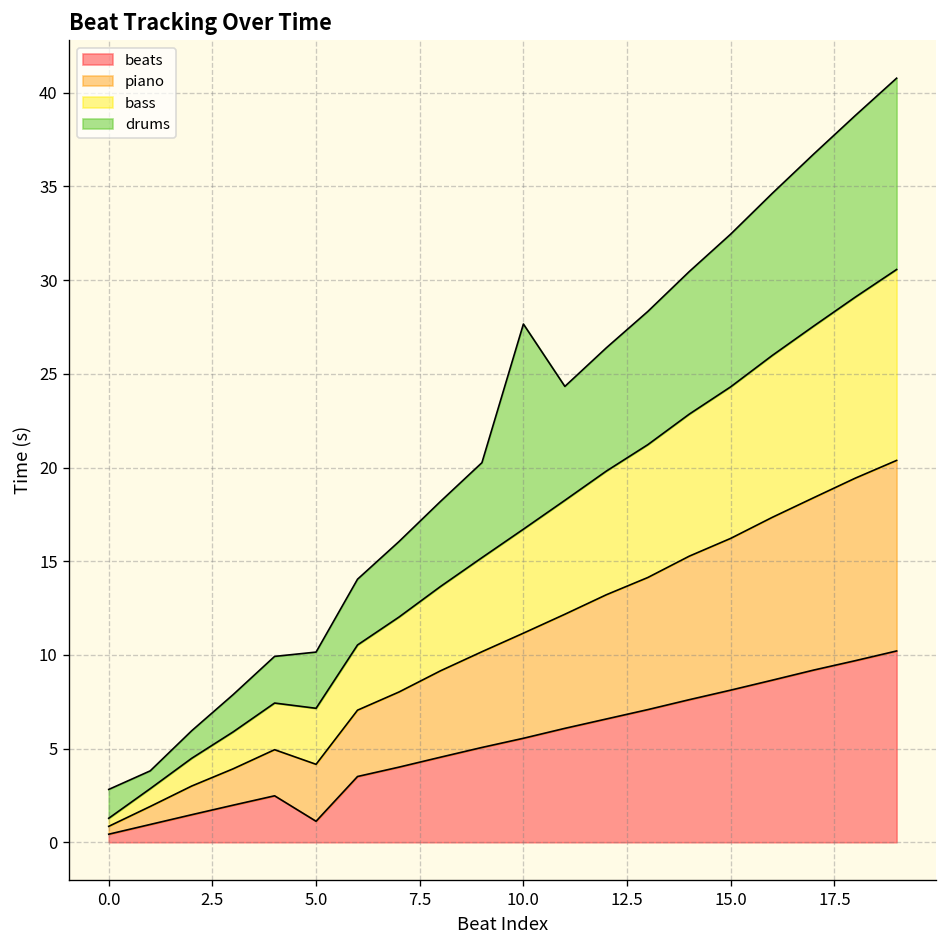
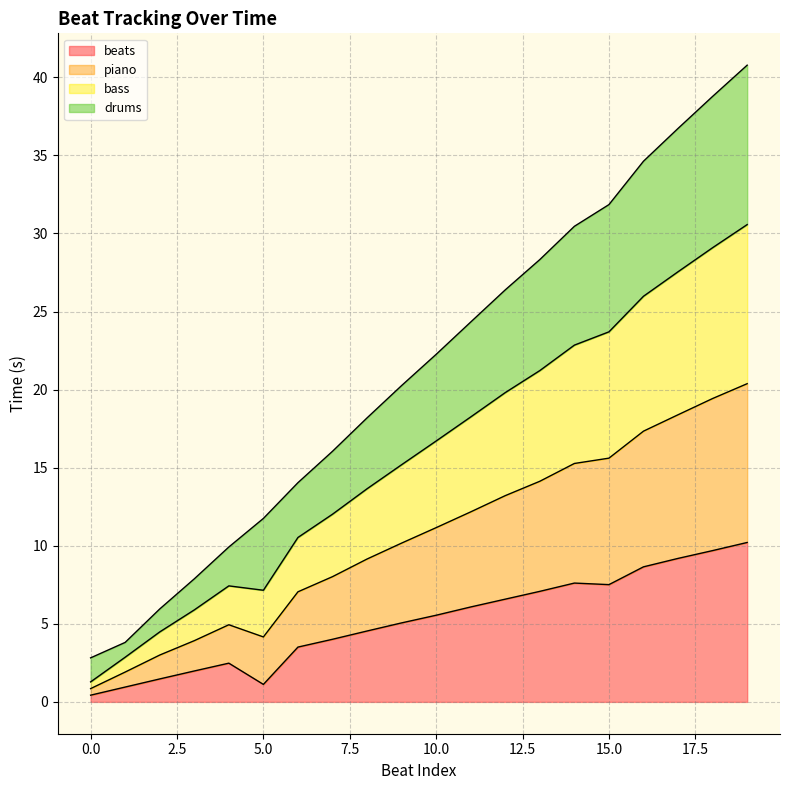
  {
    "beats": {
      "0.0": 0.4,
      "5.0": 1.1,
      "10.0": 5.6,
-     "15.0": 8.1
+     "15.0": 7.5
    },
    "drums": {
      "0.0": 1.5,
-     "5.0": 3.0,
-     "10.0": 11.0,
+     "5.0": 4.6,
+     "10.0": 5.6,
      "15.0": 8.2
    }
  }
